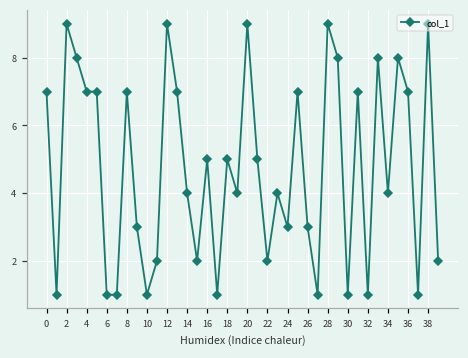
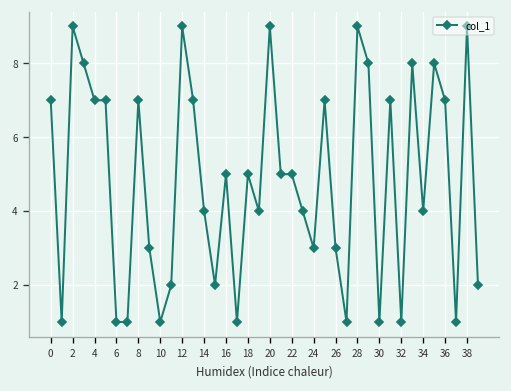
  {
    "0": 7,
    "2": 9,
    "4": 7,
    "6": 1,
    "8": 7,
    "10": 1,
    "12": 9,
    "14": 4,
    "16": 5,
    "18": 5,
    "20": 9,
-   "22": 2,
+   "22": 5,
    "24": 3,
    "26": 3,
    "28": 9,
    "30": 1,
    "32": 1,
    "34": 4,
    "36": 7
  }
